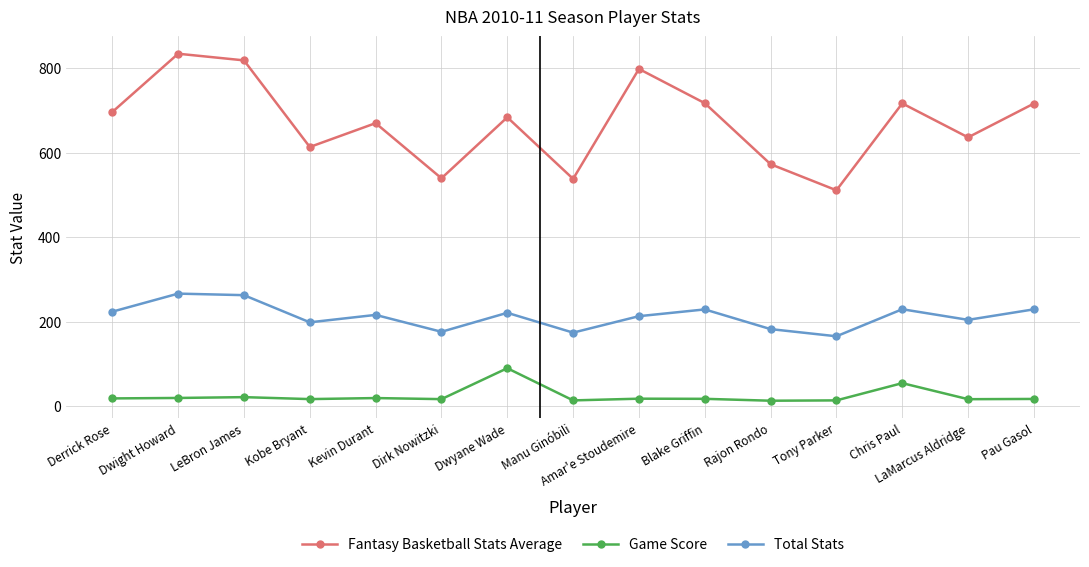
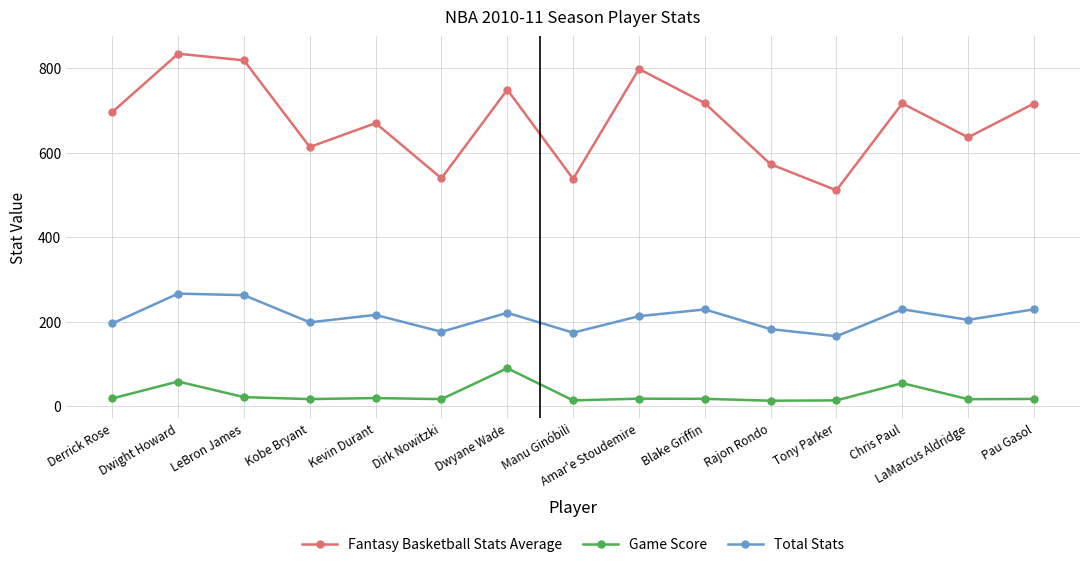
  {
    "Fantasy Basketball Stats Average": {
      "Derrick Rose": 700,
      "Dwight Howard": 830,
      "LeBron James": 820,
      "Kobe Bryant": 610,
      "Kevin Durant": 670,
      "Dirk Nowitzki": 540,
-     "Dwyane Wade": 680,
+     "Dwyane Wade": 750,
      "Manu Ginóbili": 540,
      "Amar'e Stoudemire": 800,
      "Blake Griffin": 720,
      "Rajon Rondo": 570,
      "Tony Parker": 510,
      "Chris Paul": 720,
      "LaMarcus Aldridge": 640,
      "Pau Gasol": 720
    },
    "Game Score": {
      "Derrick Rose": 20,
-     "Dwight Howard": 20,
+     "Dwight Howard": 60,
      "LeBron James": 20,
      "Kobe Bryant": 20,
      "Kevin Durant": 20,
      "Dirk Nowitzki": 20,
      "Dwyane Wade": 90,
      "Manu Ginóbili": 10,
      "Amar'e Stoudemire": 20,
      "Blake Griffin": 20,
      "Rajon Rondo": 10,
      "Tony Parker": 10,
      "Chris Paul": 50,
      "LaMarcus Aldridge": 20,
      "Pau Gasol": 20
    },
    "Total Stats": {
-     "Derrick Rose": 220,
+     "Derrick Rose": 200,
      "Dwight Howard": 270,
      "LeBron James": 260,
      "Kobe Bryant": 200,
      "Kevin Durant": 220,
      "Dirk Nowitzki": 180,
      "Dwyane Wade": 220,
      "Manu Ginóbili": 170,
      "Amar'e Stoudemire": 210,
      "Blake Griffin": 230,
      "Rajon Rondo": 180,
      "Tony Parker": 170,
      "Chris Paul": 230,
      "LaMarcus Aldridge": 200,
      "Pau Gasol": 230
    }
  }
